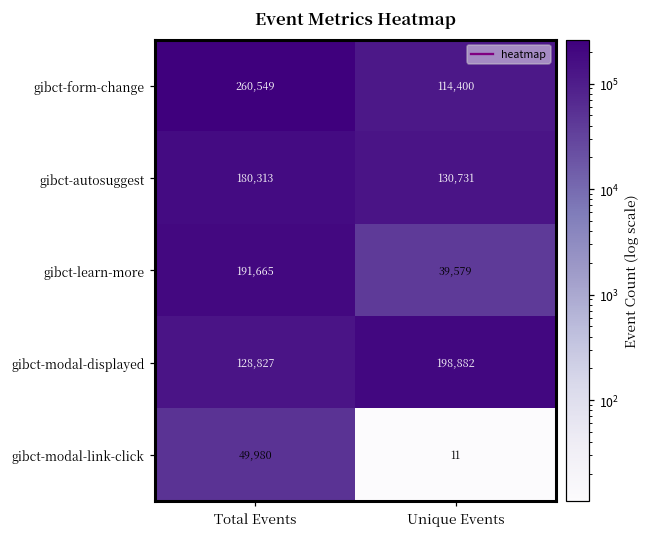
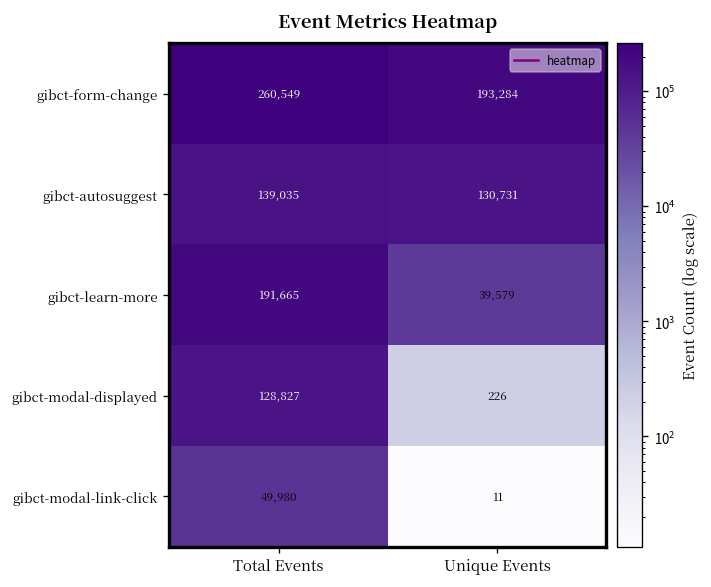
  {
    "gibct-form-change": {
      "Total Events": "260,549",
-     "Unique Events": "114,400"
+     "Unique Events": "193,284"
    },
    "gibct-autosuggest": {
-     "Total Events": "180,313",
+     "Total Events": "139,035",
      "Unique Events": "130,731"
    },
    "gibct-learn-more": {
      "Total Events": "191,665",
      "Unique Events": "39,579"
    },
    "gibct-modal-displayed": {
      "Total Events": "128,827",
-     "Unique Events": "198,882"
+     "Unique Events": "226"
    },
    "gibct-modal-link-click": {
      "Total Events": "49,980",
      "Unique Events": "11"
    }
  }
